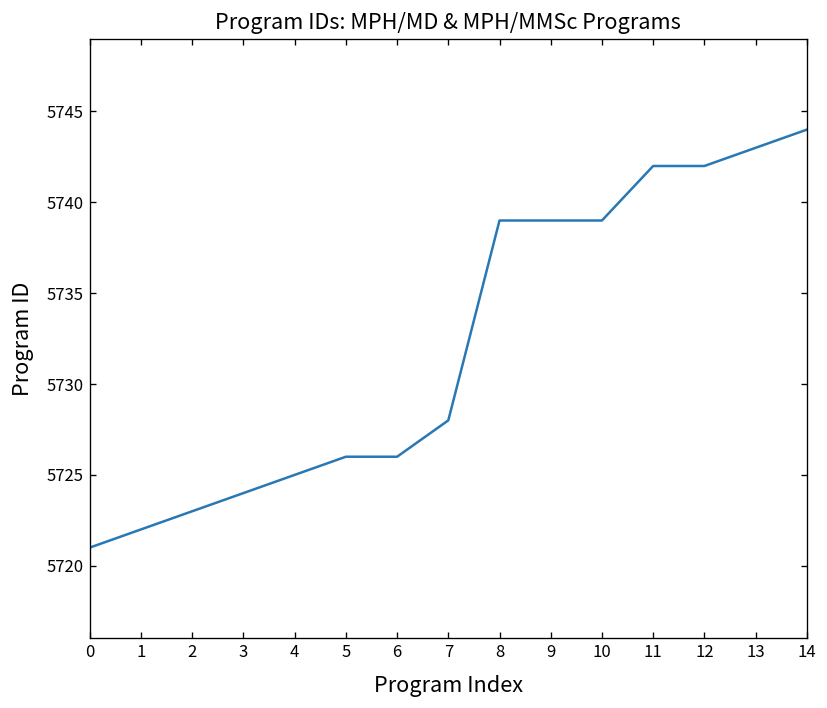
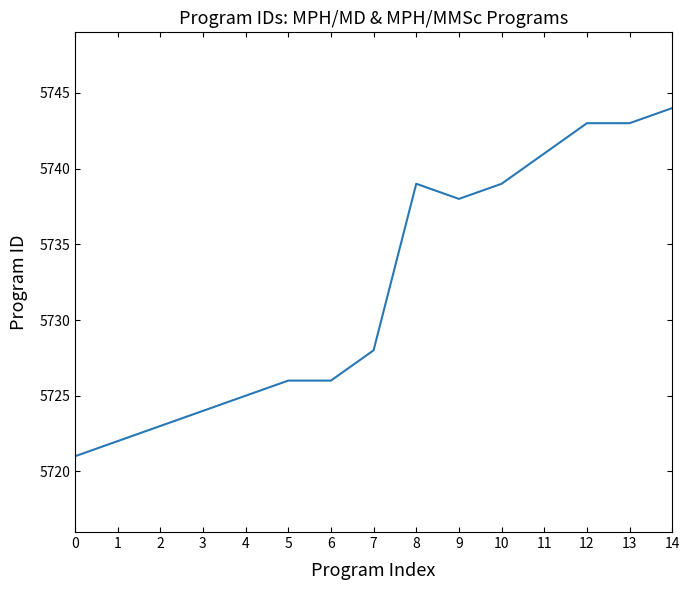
  {
    "0": 5721,
    "1": 5722,
    "2": 5723,
    "3": 5724,
    "4": 5725,
    "5": 5726,
    "6": 5726,
    "7": 5728,
    "8": 5739,
-   "9": 5739,
+   "9": 5738,
    "10": 5739,
-   "11": 5742,
-   "12": 5742,
+   "11": 5741,
+   "12": 5743,
    "13": 5743,
    "14": 5744
  }
